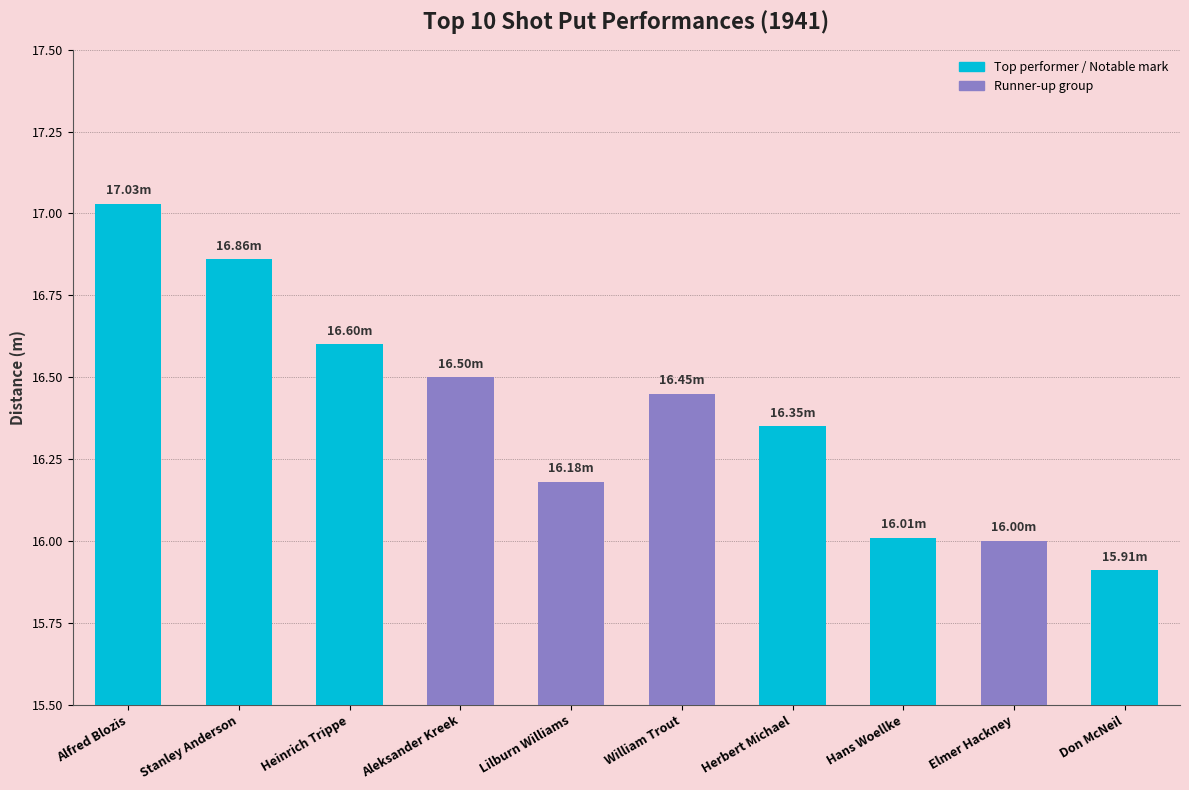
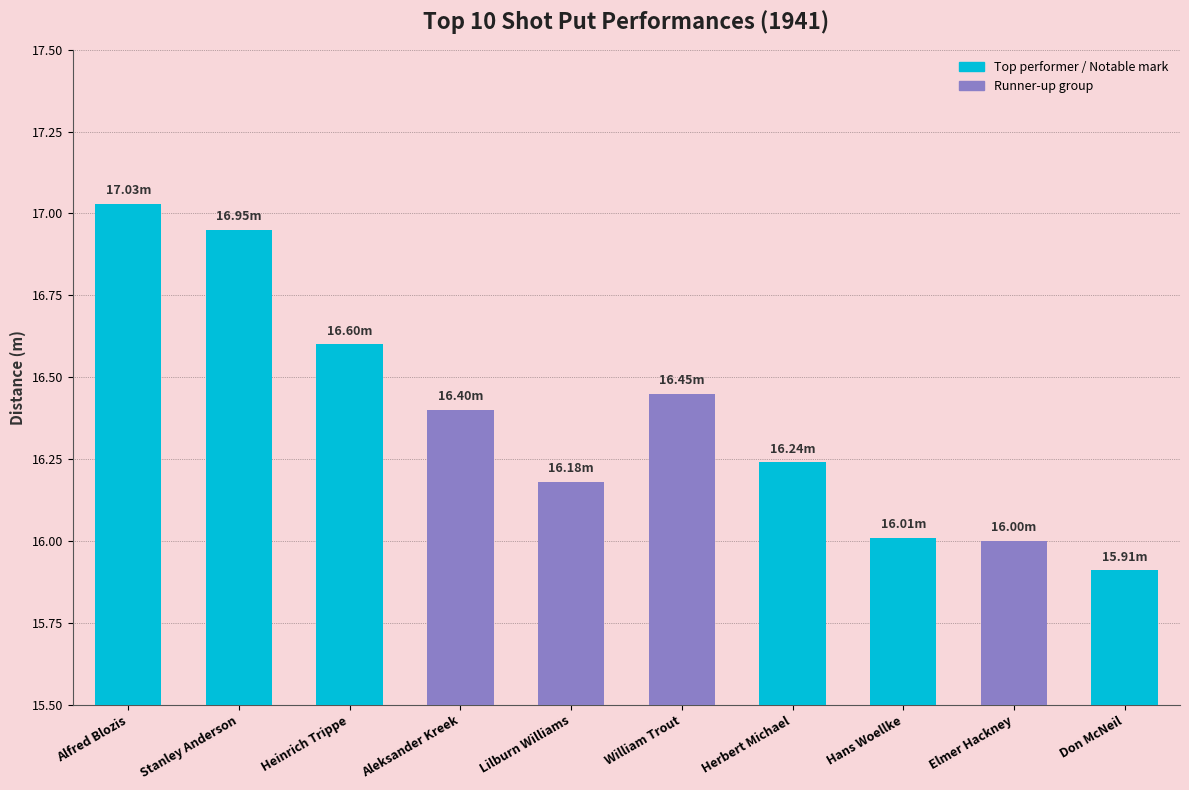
  {
    "Alfred Blozis": "17.03m",
-   "Stanley Anderson": "16.86m",
+   "Stanley Anderson": "16.95m",
    "Heinrich Trippe": "16.60m",
-   "Aleksander Kreek": "16.50m",
+   "Aleksander Kreek": "16.40m",
    "Lilburn Williams": "16.18m",
    "William Trout": "16.45m",
-   "Herbert Michael": "16.35m",
+   "Herbert Michael": "16.24m",
    "Hans Woellke": "16.01m",
    "Elmer Hackney": "16.00m",
    "Don McNeil": "15.91m"
  }
